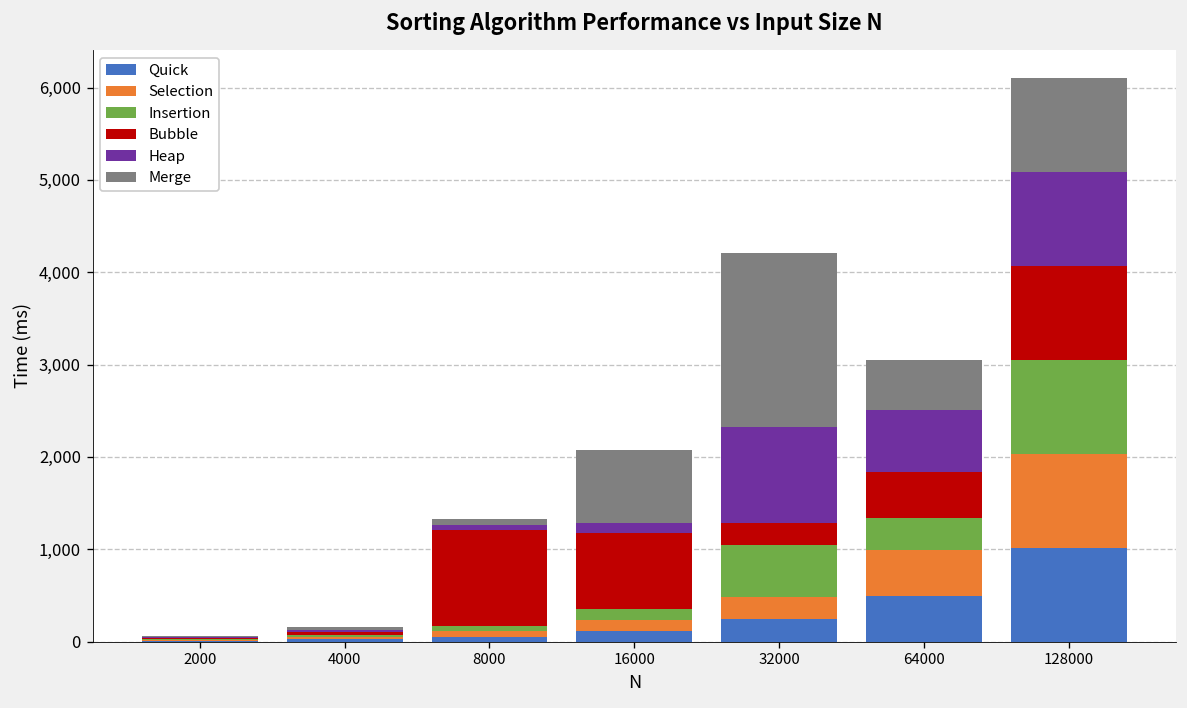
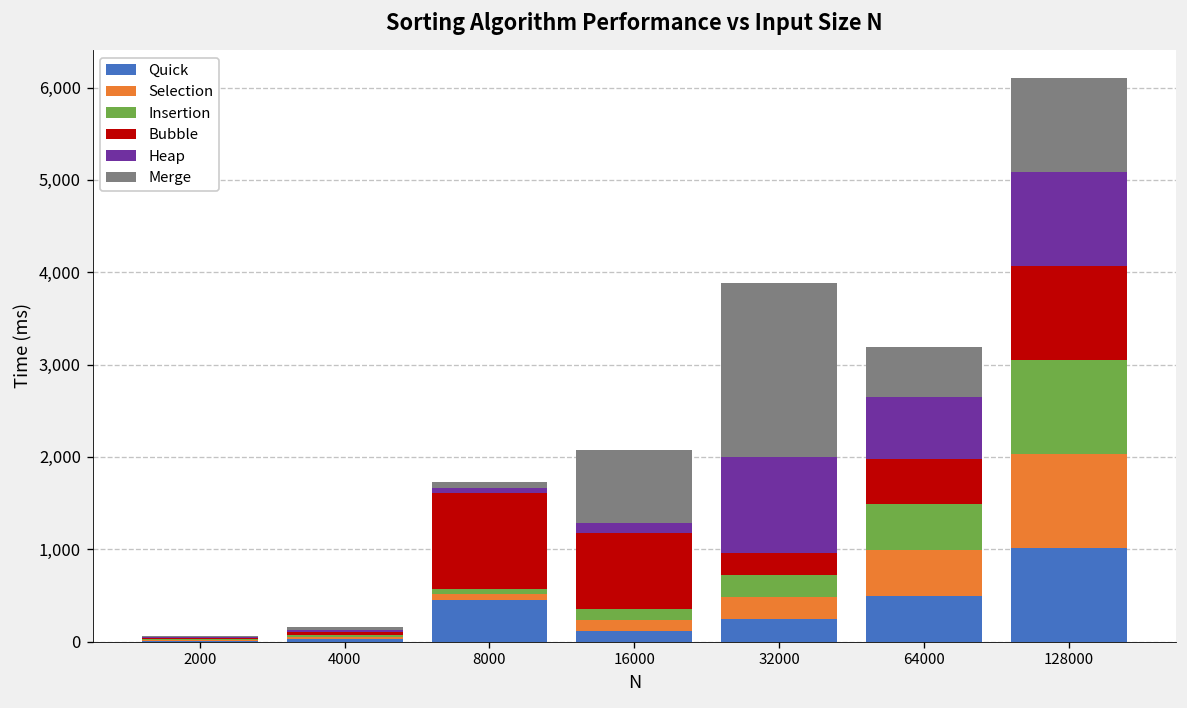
  {
    "Quick": {
-     "8000": "100",
+     "8000": "500",
      "16000": "100",
      "32000": "200",
      "64000": "500",
      "128000": "1,000"
    },
    "Selection": {
      "8000": "100",
      "16000": "100",
      "32000": "200",
      "64000": "500",
      "128000": "1,000"
    },
    "Insertion": {
      "8000": "100",
      "16000": "100",
-     "32000": "600",
-     "64000": "400",
+     "32000": "200",
+     "64000": "500",
      "128000": "1,000"
    },
    "Bubble": {
      "8000": "1,000",
      "16000": "800",
      "32000": "200",
      "64000": "500",
      "128000": "1,000"
    },
    "Heap": {
      "8000": "100",
      "16000": "100",
      "32000": "1,000",
      "64000": "700",
      "128000": "1,000"
    },
    "Merge": {
      "8000": "100",
      "16000": "800",
      "32000": "1,900",
      "64000": "500",
      "128000": "1,000"
    }
  }
